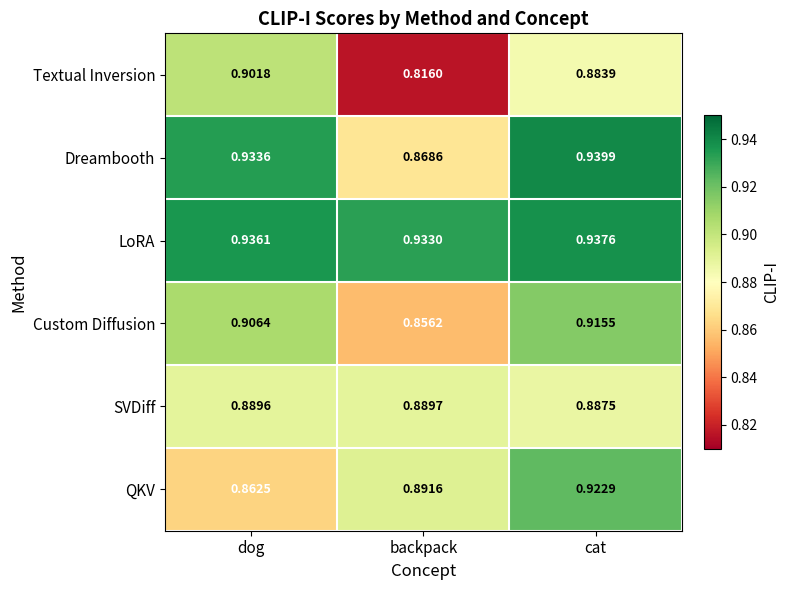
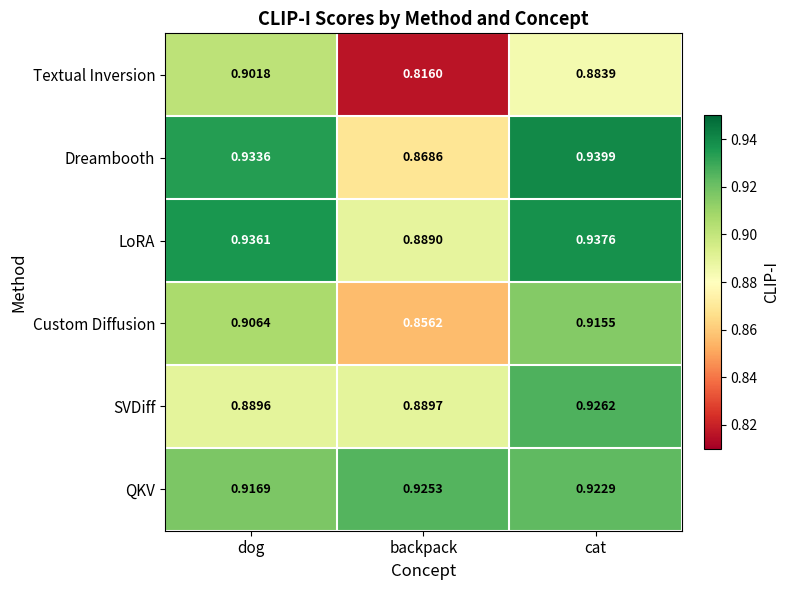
  {
    "Textual Inversion": {
      "dog": 0.9018,
      "backpack": 0.8160,
      "cat": 0.8839
    },
    "Dreambooth": {
      "dog": 0.9336,
      "backpack": 0.8686,
      "cat": 0.9399
    },
    "LoRA": {
      "dog": 0.9361,
-     "backpack": 0.9330,
+     "backpack": 0.8890,
      "cat": 0.9376
    },
    "Custom Diffusion": {
      "dog": 0.9064,
      "backpack": 0.8562,
      "cat": 0.9155
    },
    "SVDiff": {
      "dog": 0.8896,
      "backpack": 0.8897,
-     "cat": 0.8875
+     "cat": 0.9262
    },
    "QKV": {
-     "dog": 0.8625,
-     "backpack": 0.8916,
+     "dog": 0.9169,
+     "backpack": 0.9253,
      "cat": 0.9229
    }
  }
